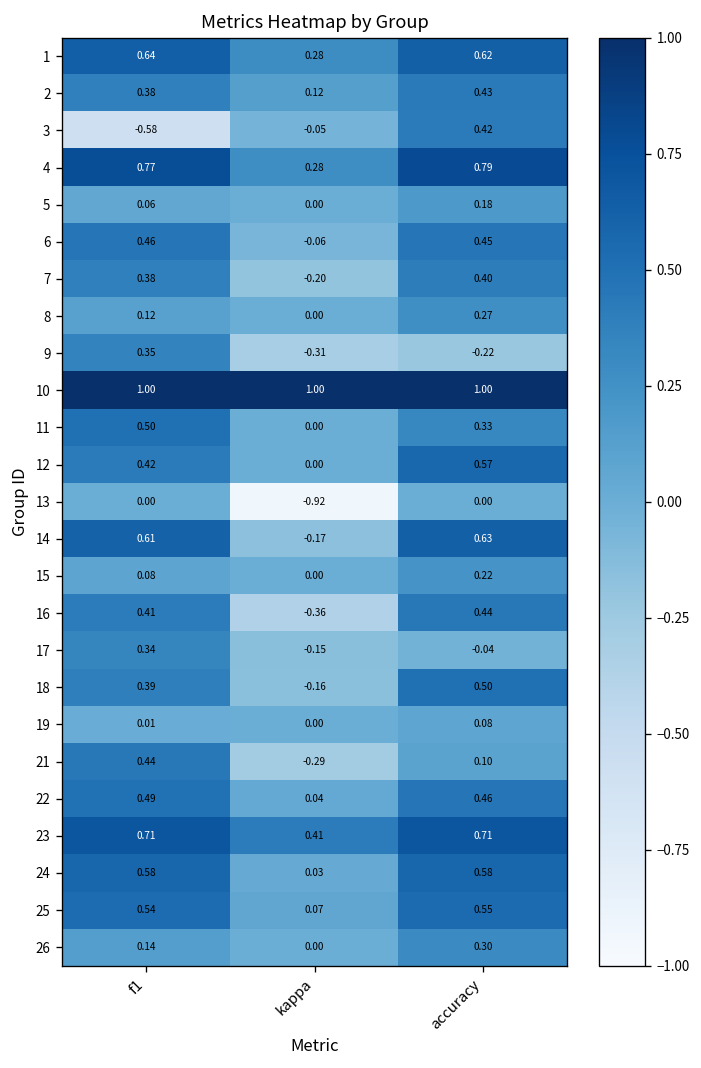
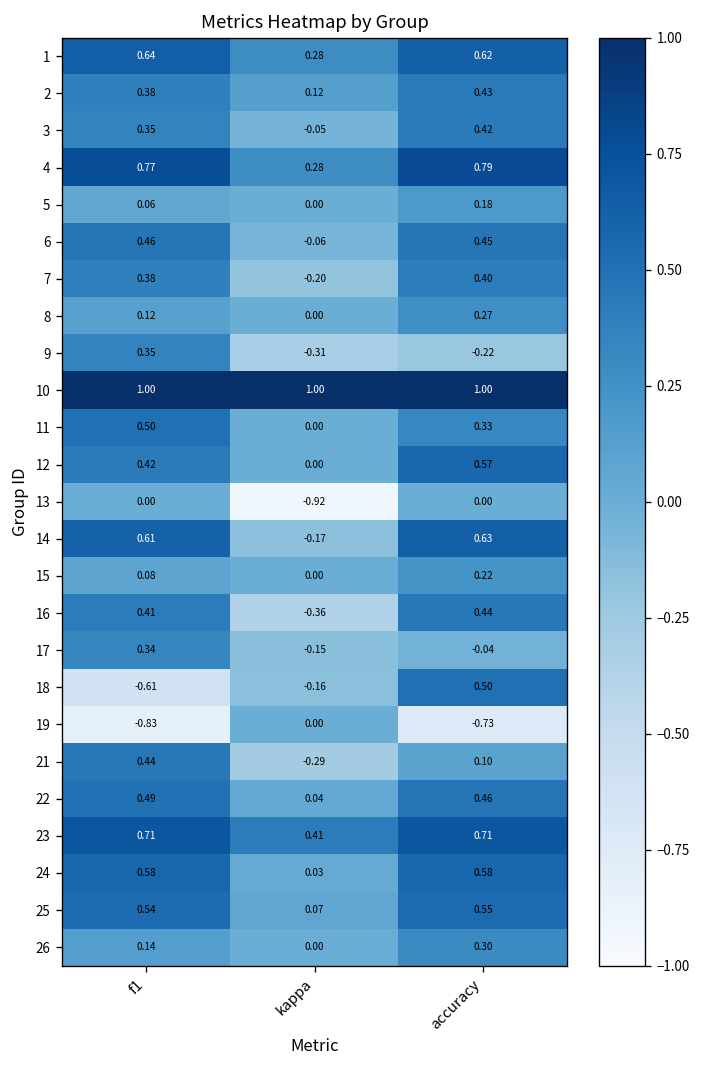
  {
    "1": {
      "f1": 0.64,
      "kappa": 0.28,
      "accuracy": 0.62
    },
    "2": {
      "f1": 0.38,
      "kappa": 0.12,
      "accuracy": 0.43
    },
    "3": {
-     "f1": -0.58,
+     "f1": 0.35,
      "kappa": -0.05,
      "accuracy": 0.42
    },
    "4": {
      "f1": 0.77,
      "kappa": 0.28,
      "accuracy": 0.79
    },
    "5": {
      "f1": 0.06,
      "kappa": 0.00,
      "accuracy": 0.18
    },
    "6": {
      "f1": 0.46,
      "kappa": -0.06,
      "accuracy": 0.45
    },
    "7": {
      "f1": 0.38,
      "kappa": -0.20,
      "accuracy": 0.40
    },
    "8": {
      "f1": 0.12,
      "kappa": 0.00,
      "accuracy": 0.27
    },
    "9": {
      "f1": 0.35,
      "kappa": -0.31,
      "accuracy": -0.22
    },
    "10": {
      "f1": 1.00,
      "kappa": 1.00,
      "accuracy": 1.00
    },
    "11": {
      "f1": 0.50,
      "kappa": 0.00,
      "accuracy": 0.33
    },
    "12": {
      "f1": 0.42,
      "kappa": 0.00,
      "accuracy": 0.57
    },
    "13": {
      "f1": 0.00,
      "kappa": -0.92,
      "accuracy": 0.00
    },
    "14": {
      "f1": 0.61,
      "kappa": -0.17,
      "accuracy": 0.63
    },
    "15": {
      "f1": 0.08,
      "kappa": 0.00,
      "accuracy": 0.22
    },
    "16": {
      "f1": 0.41,
      "kappa": -0.36,
      "accuracy": 0.44
    },
    "17": {
      "f1": 0.34,
      "kappa": -0.15,
      "accuracy": -0.04
    },
    "18": {
-     "f1": 0.39,
+     "f1": -0.61,
      "kappa": -0.16,
      "accuracy": 0.50
    },
    "19": {
-     "f1": 0.01,
+     "f1": -0.83,
      "kappa": 0.00,
-     "accuracy": 0.08
+     "accuracy": -0.73
    },
    "21": {
      "f1": 0.44,
      "kappa": -0.29,
      "accuracy": 0.10
    },
    "22": {
      "f1": 0.49,
      "kappa": 0.04,
      "accuracy": 0.46
    },
    "23": {
      "f1": 0.71,
      "kappa": 0.41,
      "accuracy": 0.71
    },
    "24": {
      "f1": 0.58,
      "kappa": 0.03,
      "accuracy": 0.58
    },
    "25": {
      "f1": 0.54,
      "kappa": 0.07,
      "accuracy": 0.55
    },
    "26": {
      "f1": 0.14,
      "kappa": 0.00,
      "accuracy": 0.30
    }
  }
